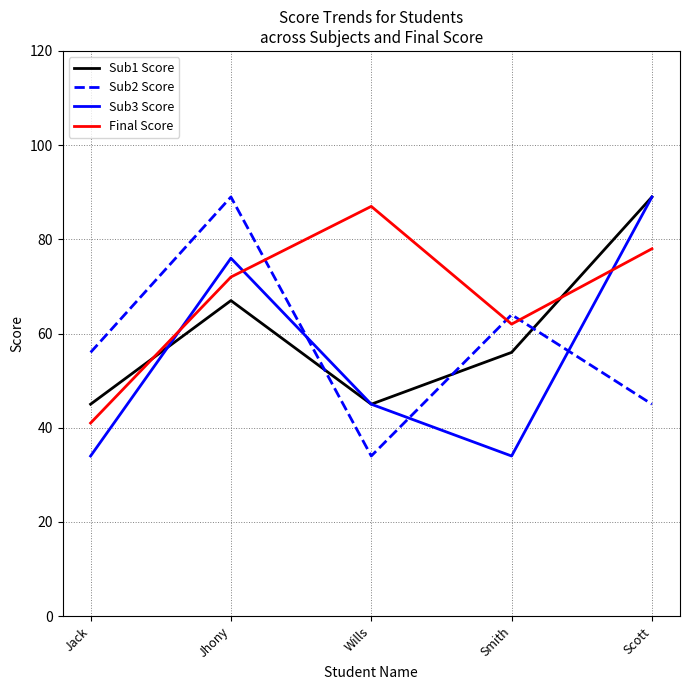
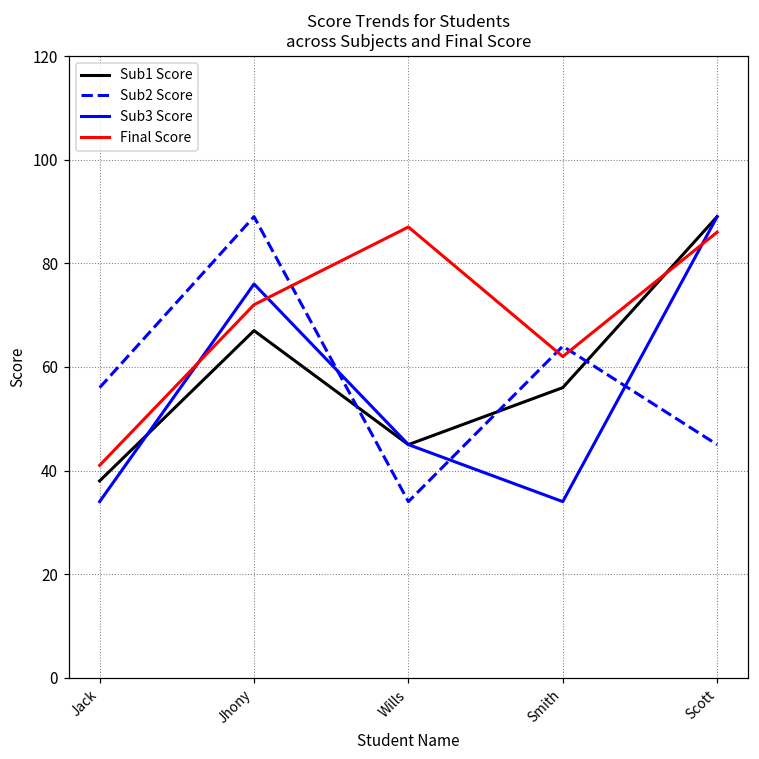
  {
    "Sub1 Score": {
-     "Jack": 45,
+     "Jack": 38,
      "Jhony": 67,
      "Smith": 56
    },
    "Final Score": {
      "Jack": 41,
      "Jhony": 72,
      "Wills": 87,
      "Smith": 62,
-     "Scott": 78
+     "Scott": 86
    }
  }
